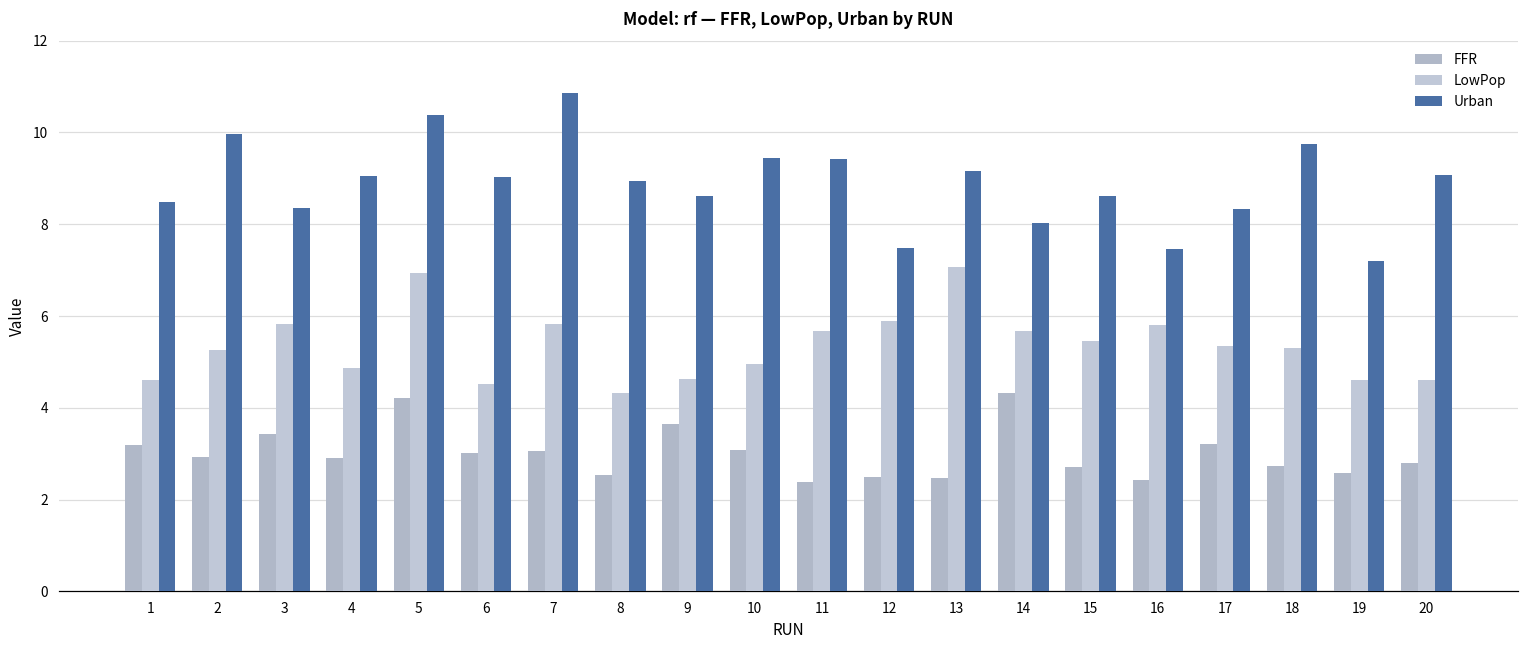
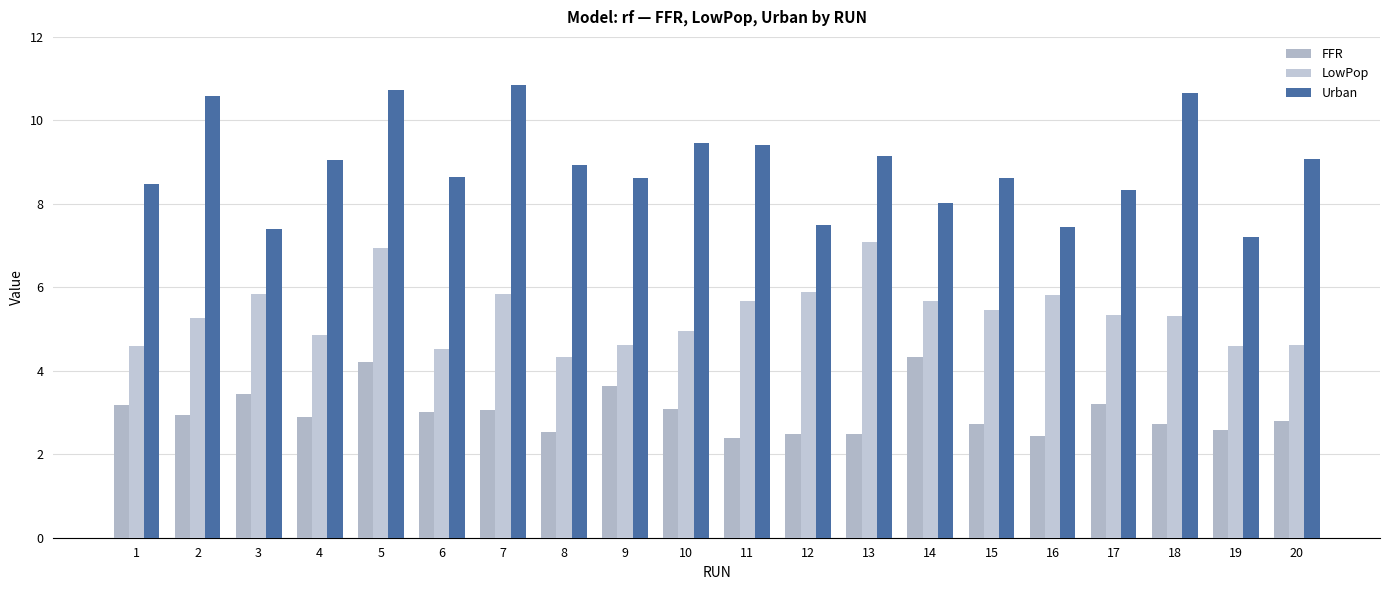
  {
    "Urban": {
      "1": 8.5,
-     "2": 10.0,
-     "3": 8.3,
+     "2": 10.6,
+     "3": 7.4,
      "4": 9.1,
-     "5": 10.4,
-     "6": 9.0,
+     "5": 10.7,
+     "6": 8.6,
      "7": 10.9,
      "8": 8.9,
      "9": 8.6,
      "10": 9.4,
      "11": 9.4,
      "12": 7.5,
      "13": 9.2,
      "14": 8.0,
      "15": 8.6,
      "16": 7.5,
      "17": 8.3,
-     "18": 9.7,
+     "18": 10.7,
      "19": 7.2,
      "20": 9.1
    }
  }
